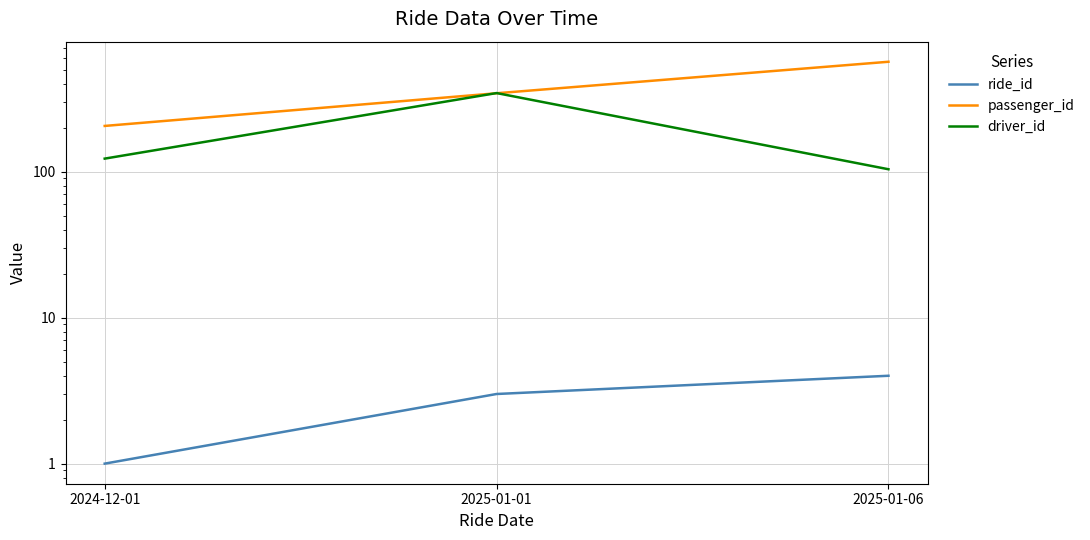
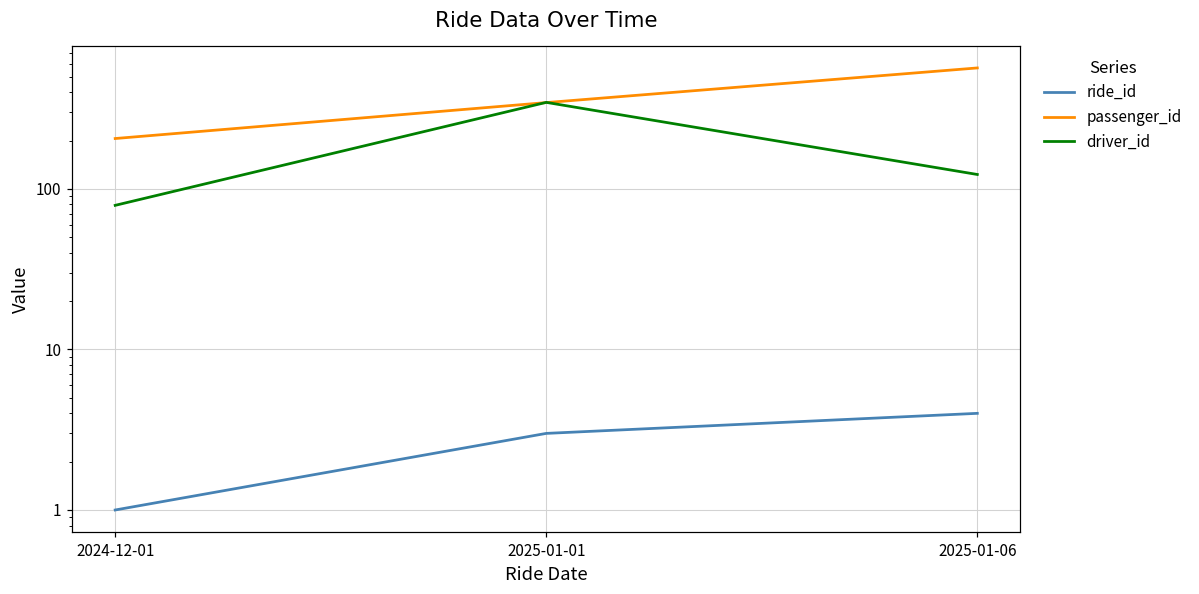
  {
    "ride_id": {
      "2024-12-01": 1,
      "2025-01-01": 3,
      "2025-01-06": 4
    },
    "passenger_id": {
      "2024-12-01": 210,
      "2025-01-06": 570
    },
    "driver_id": {
-     "2024-12-01": 120,
-     "2025-01-06": 100
+     "2024-12-01": 80,
+     "2025-01-06": 120
    }
  }
